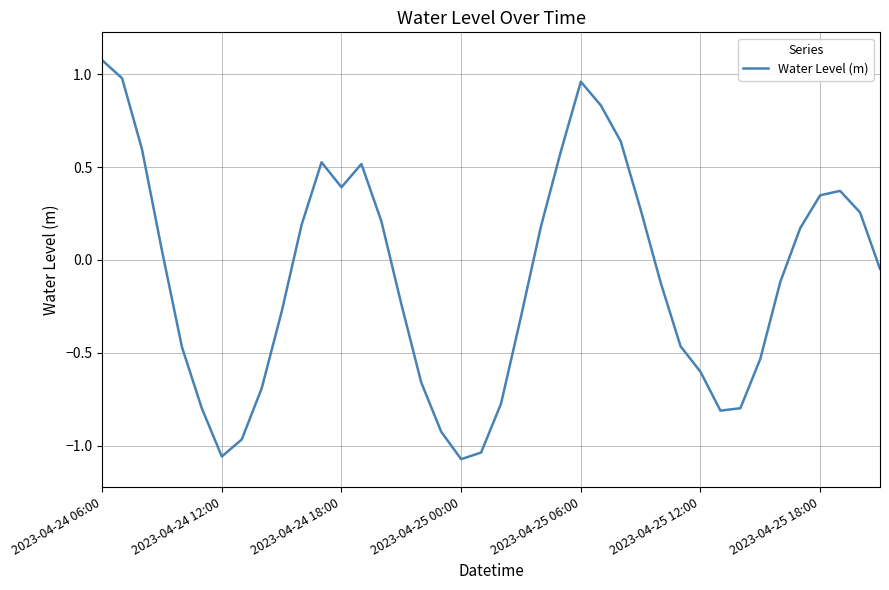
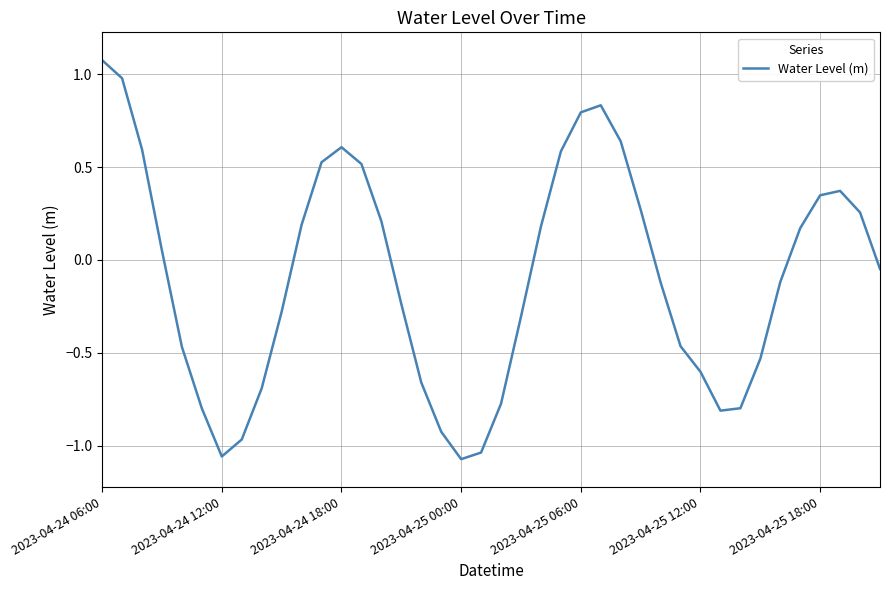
  {
    "2023-04-24 06:00": 1.08,
    "2023-04-24 12:00": -1.06,
-   "2023-04-24 18:00": 0.39,
+   "2023-04-24 18:00": 0.61,
    "2023-04-25 00:00": -1.07,
-   "2023-04-25 06:00": 0.96,
+   "2023-04-25 06:00": 0.79,
    "2023-04-25 12:00": -0.60,
    "2023-04-25 18:00": 0.35
  }
